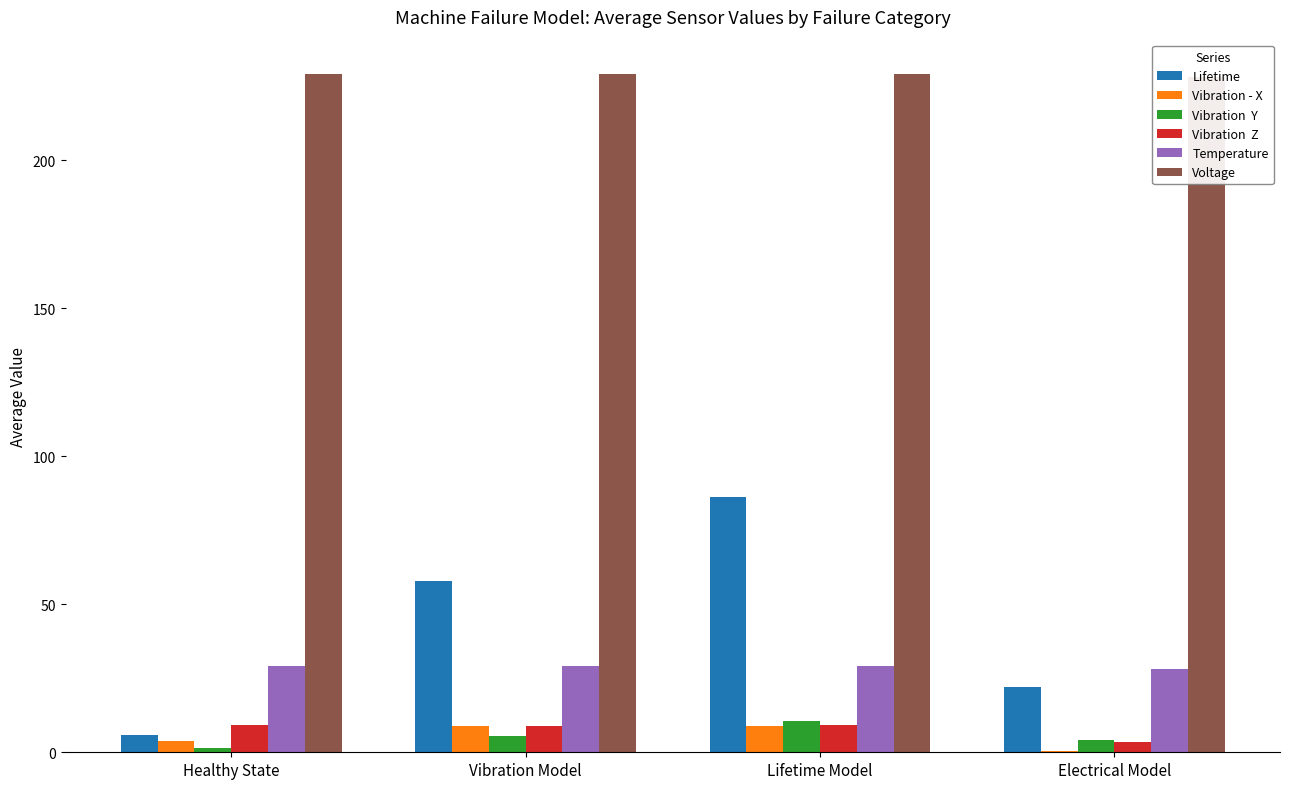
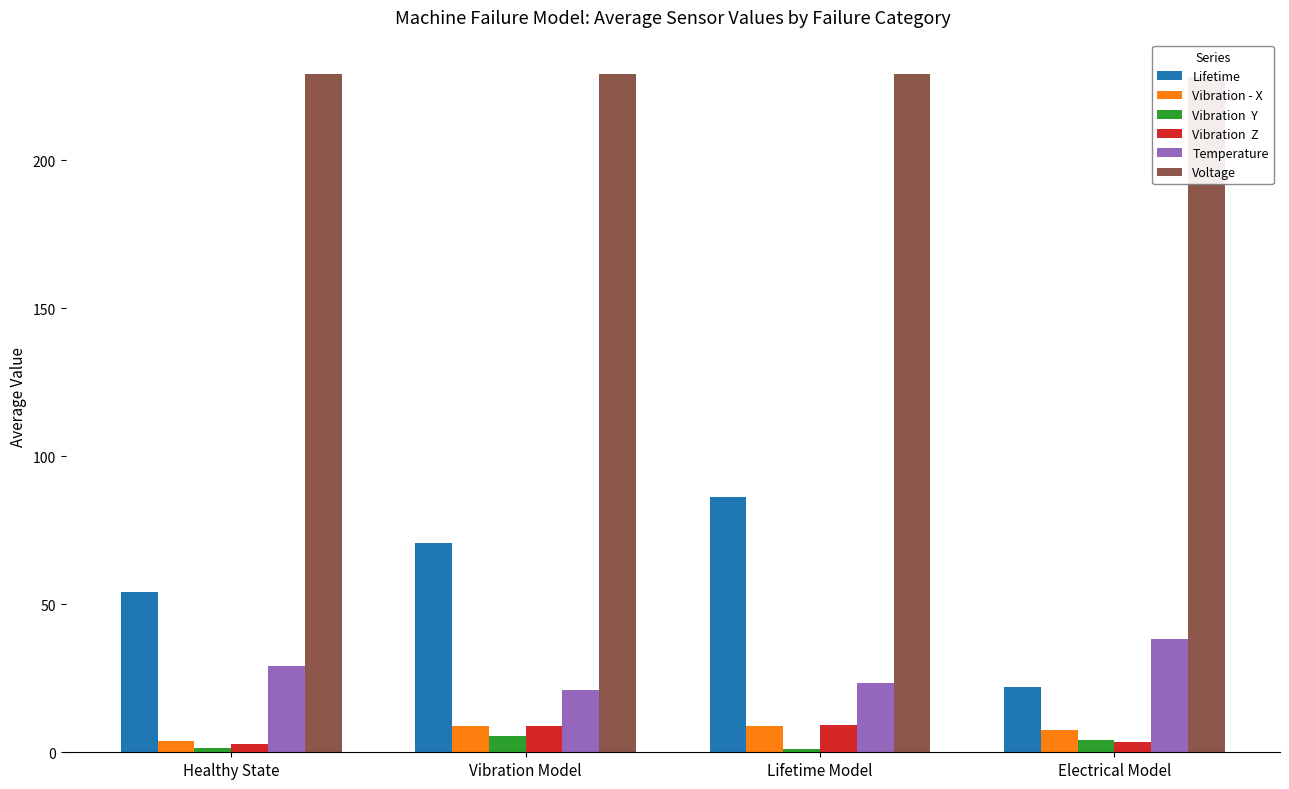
  {
    "Lifetime": {
-     "Healthy State": 6,
-     "Vibration Model": 58,
+     "Healthy State": 54,
+     "Vibration Model": 71,
      "Lifetime Model": 86,
      "Electrical Model": 22
    },
    "Vibration - X": {
      "Healthy State": 4,
      "Vibration Model": 9,
      "Lifetime Model": 9,
-     "Electrical Model": 0
+     "Electrical Model": 8
    },
    "Vibration Y": {
      "Healthy State": 1,
      "Vibration Model": 5,
-     "Lifetime Model": 11,
+     "Lifetime Model": 1,
      "Electrical Model": 4
    },
    "Vibration Z": {
-     "Healthy State": 9,
+     "Healthy State": 3,
      "Vibration Model": 9,
      "Lifetime Model": 9,
      "Electrical Model": 4
    },
    "Temperature": {
      "Healthy State": 29,
-     "Vibration Model": 29,
-     "Lifetime Model": 29,
-     "Electrical Model": 28
+     "Vibration Model": 21,
+     "Lifetime Model": 23,
+     "Electrical Model": 38
    },
    "Voltage": {
      "Healthy State": 229,
      "Vibration Model": 229,
      "Lifetime Model": 229
    }
  }
